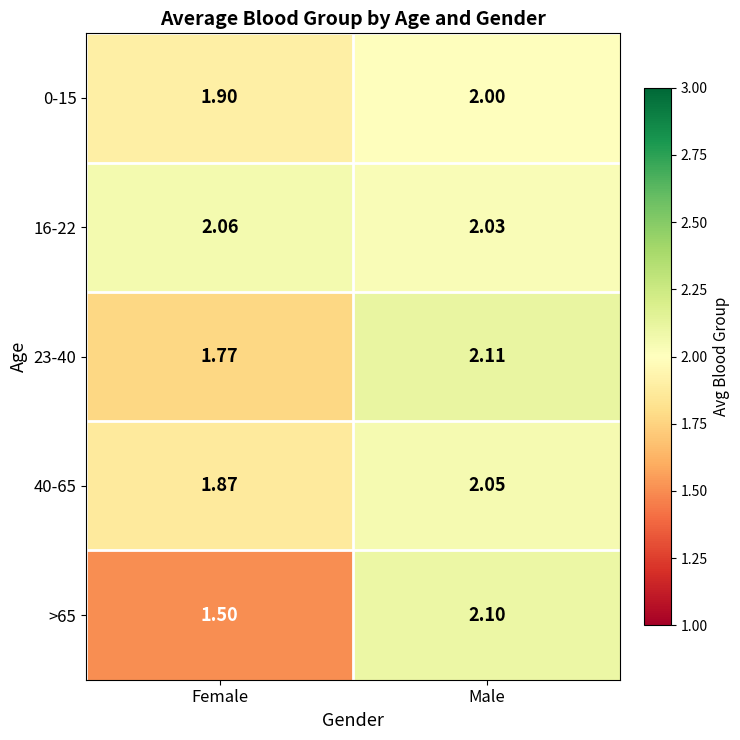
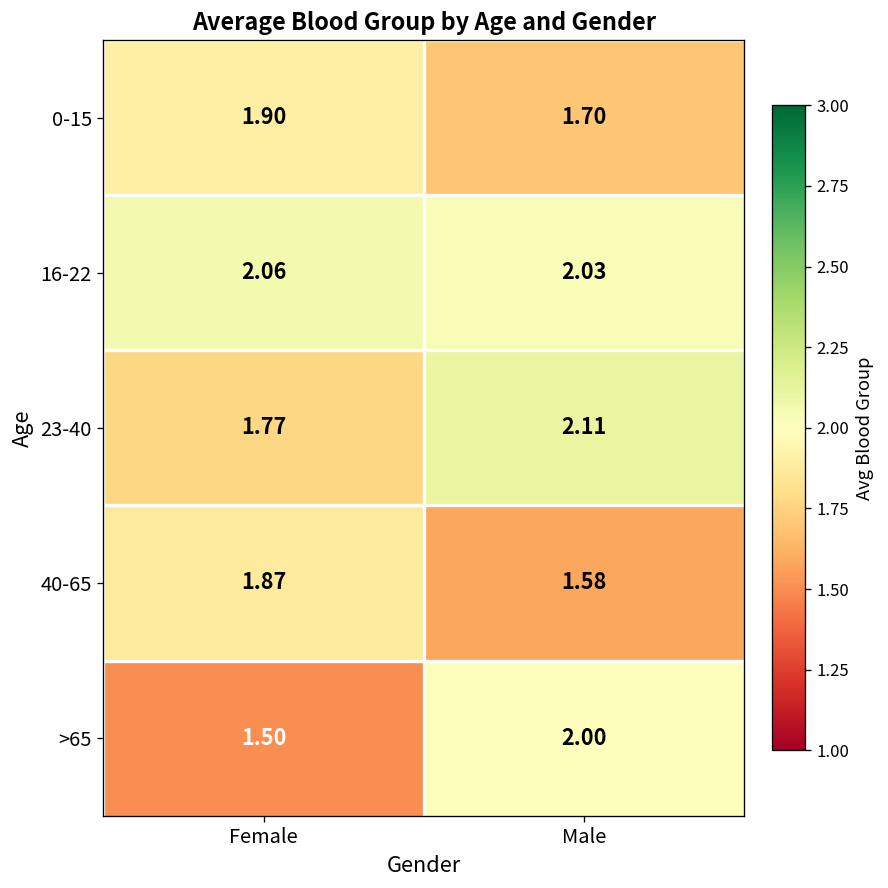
  {
    "0-15": {
      "Female": 1.90,
-     "Male": 2.00
+     "Male": 1.70
    },
    "16-22": {
      "Female": 2.06,
      "Male": 2.03
    },
    "23-40": {
      "Female": 1.77,
      "Male": 2.11
    },
    "40-65": {
      "Female": 1.87,
-     "Male": 2.05
+     "Male": 1.58
    },
    ">65": {
      "Female": 1.50,
-     "Male": 2.10
+     "Male": 2.00
    }
  }
